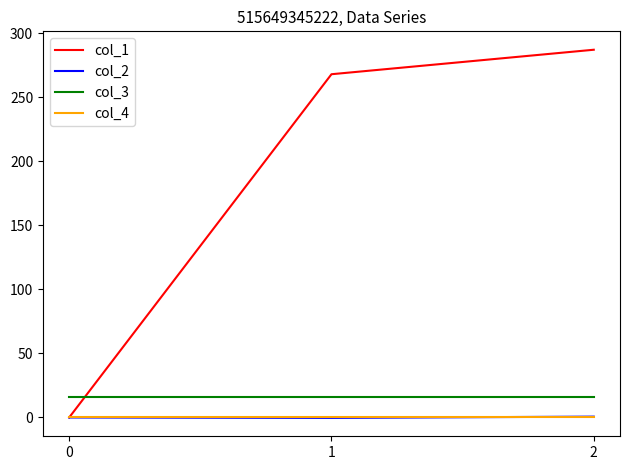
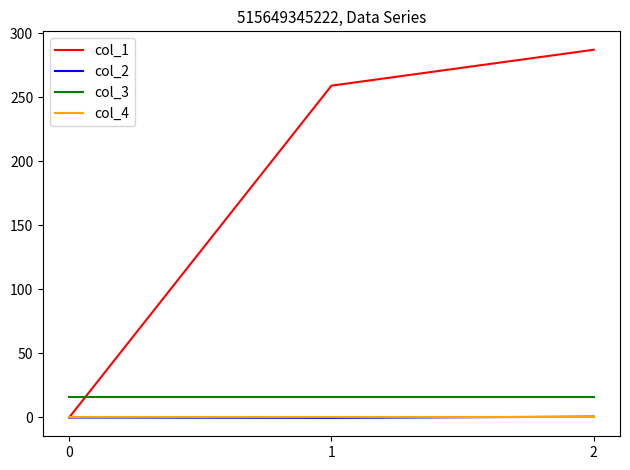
  {
    "col_1": {
-     "1": 268,
+     "1": 259,
      "2": 287
    },
    "col_3": {
      "0": 16,
      "1": 16,
      "2": 16
    }
  }
